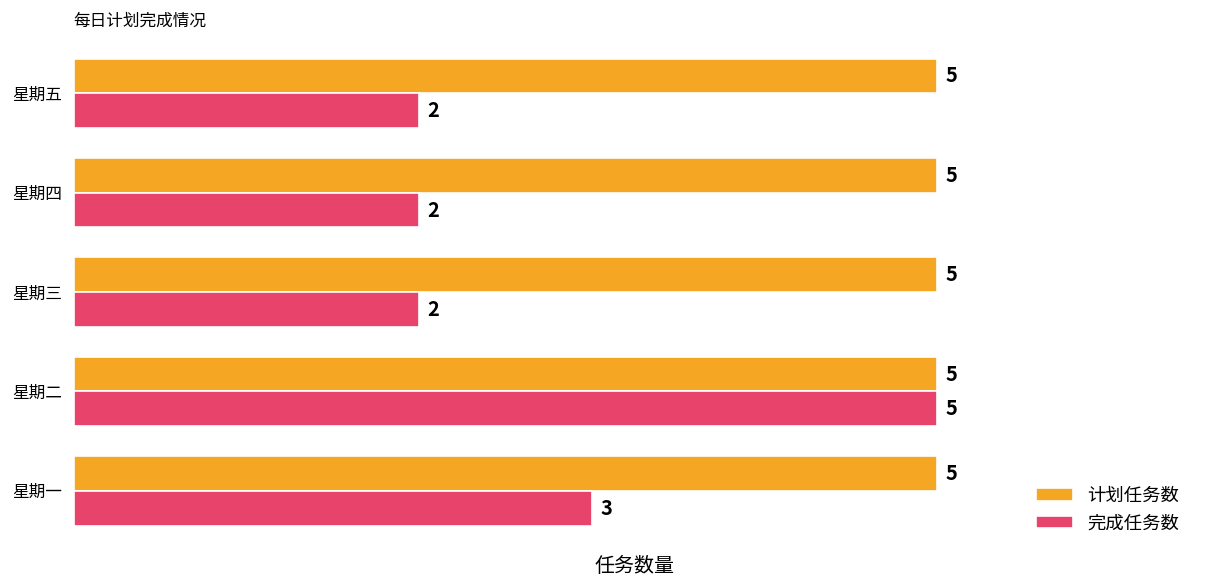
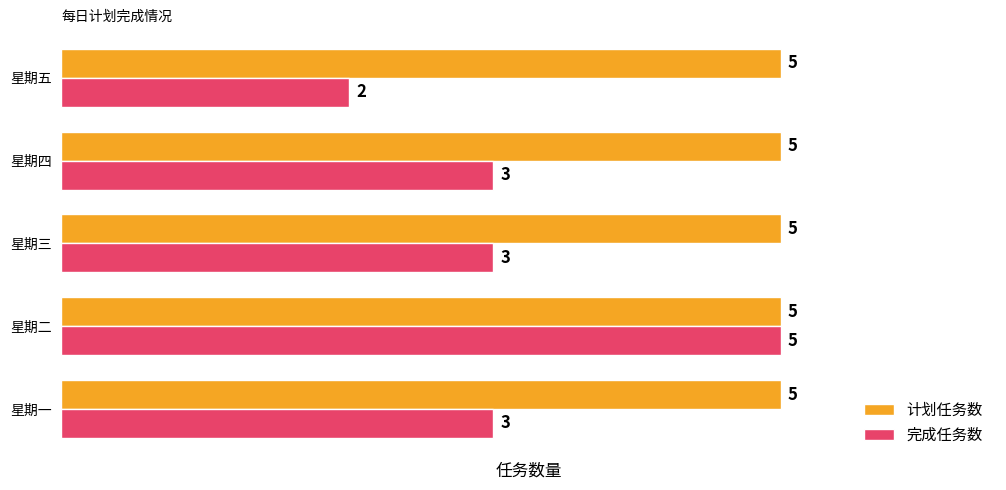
  {
    "计划任务数": {
      "星期五": 5,
      "星期四": 5,
      "星期三": 5,
      "星期二": 5,
      "星期一": 5
    },
    "完成任务数": {
      "星期五": 2,
-     "星期四": 2,
-     "星期三": 2,
+     "星期四": 3,
+     "星期三": 3,
      "星期二": 5,
      "星期一": 3
    }
  }
